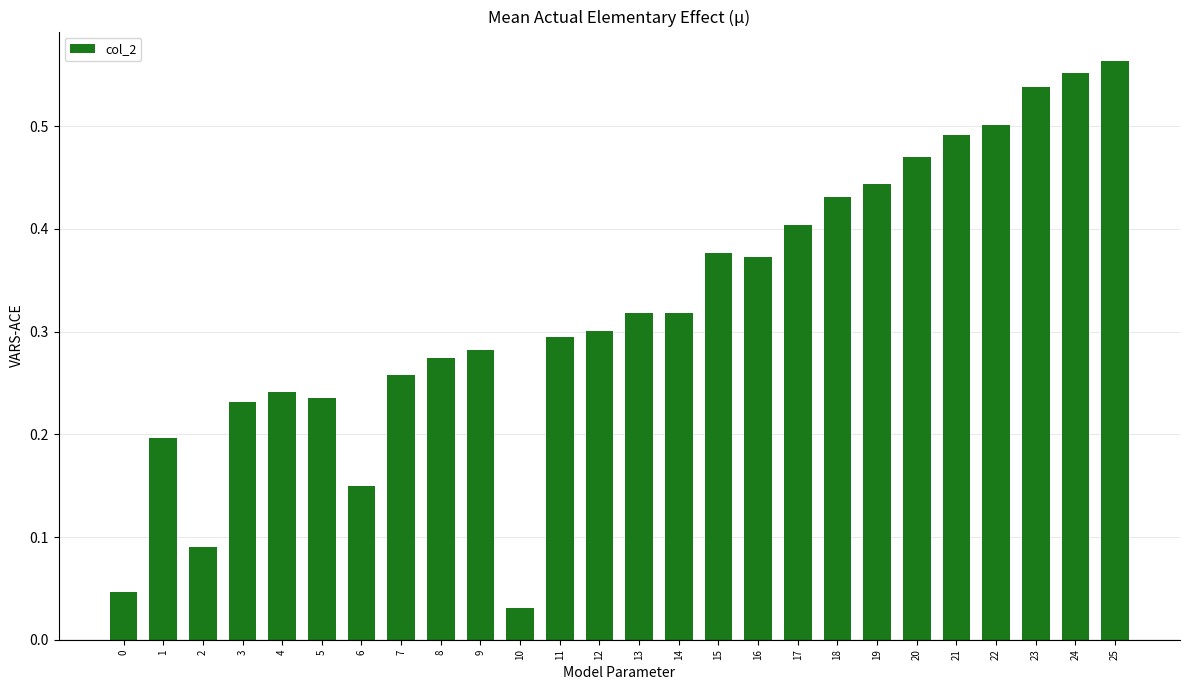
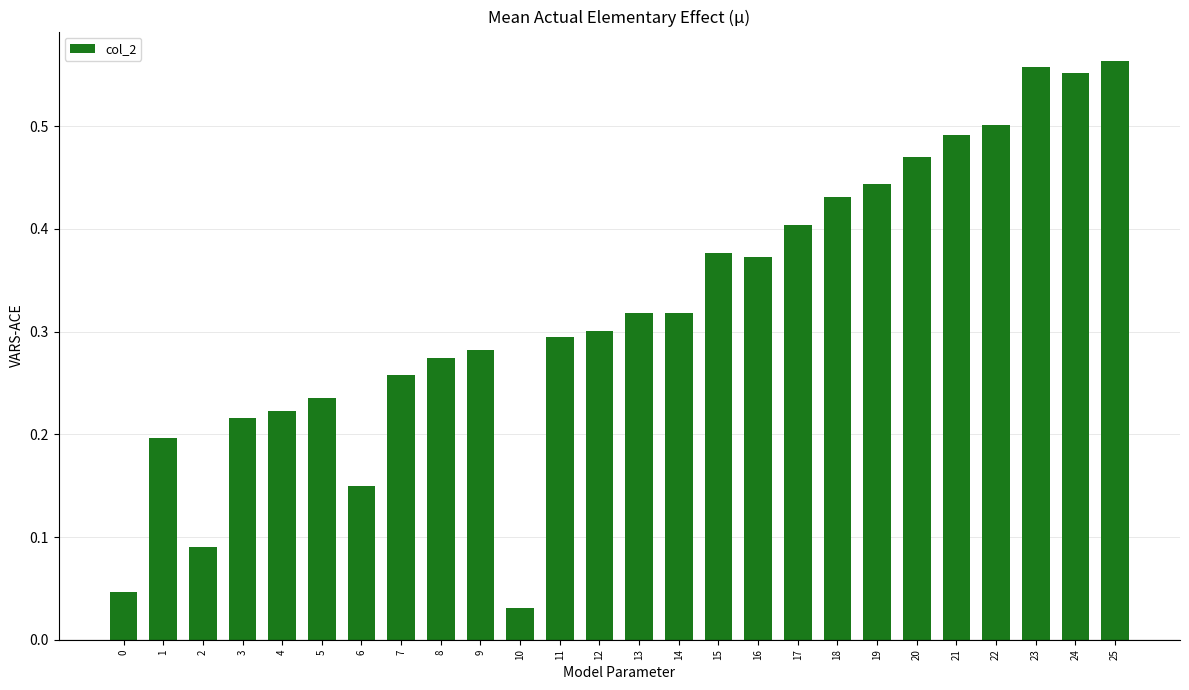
  {
    "0": 0.046,
    "1": 0.196,
    "2": 0.090,
-   "3": 0.231,
-   "4": 0.241,
+   "3": 0.216,
+   "4": 0.223,
    "5": 0.235,
    "6": 0.150,
    "7": 0.258,
    "8": 0.274,
    "9": 0.282,
    "10": 0.031,
    "11": 0.295,
    "12": 0.301,
    "13": 0.318,
    "14": 0.318,
    "15": 0.377,
    "16": 0.373,
    "17": 0.404,
    "18": 0.431,
    "19": 0.444,
    "20": 0.470,
    "21": 0.491,
    "22": 0.501,
-   "23": 0.538,
+   "23": 0.558,
    "24": 0.552,
    "25": 0.564
  }
